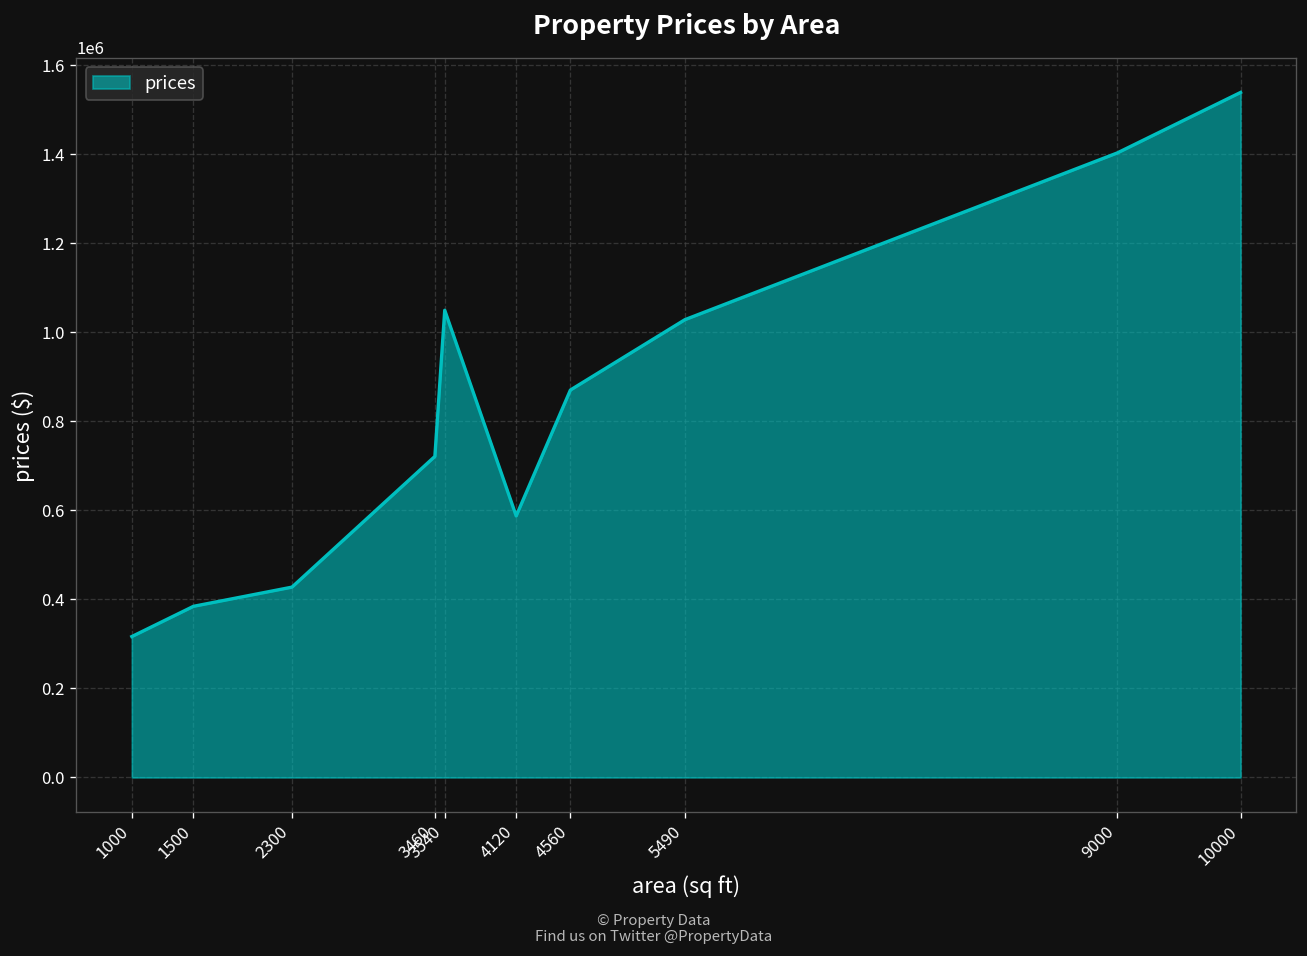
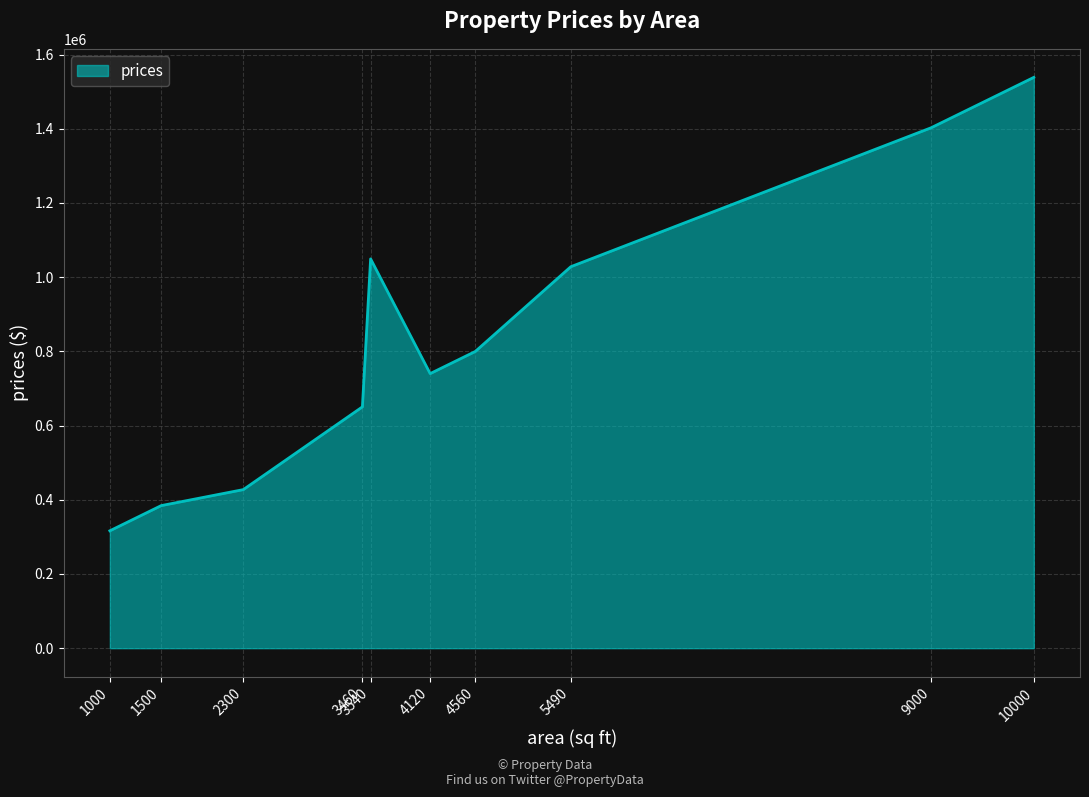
  {
    "1000": 320000,
    "1500": 380000,
    "2300": 430000,
-   "3460": 720000,
+   "3460": 650000,
    "3540": 1050000,
-   "4120": 590000,
-   "4560": 870000,
+   "4120": 740000,
+   "4560": 800000,
    "5490": 1030000,
    "9000": 1400000,
    "10000": 1540000
  }
